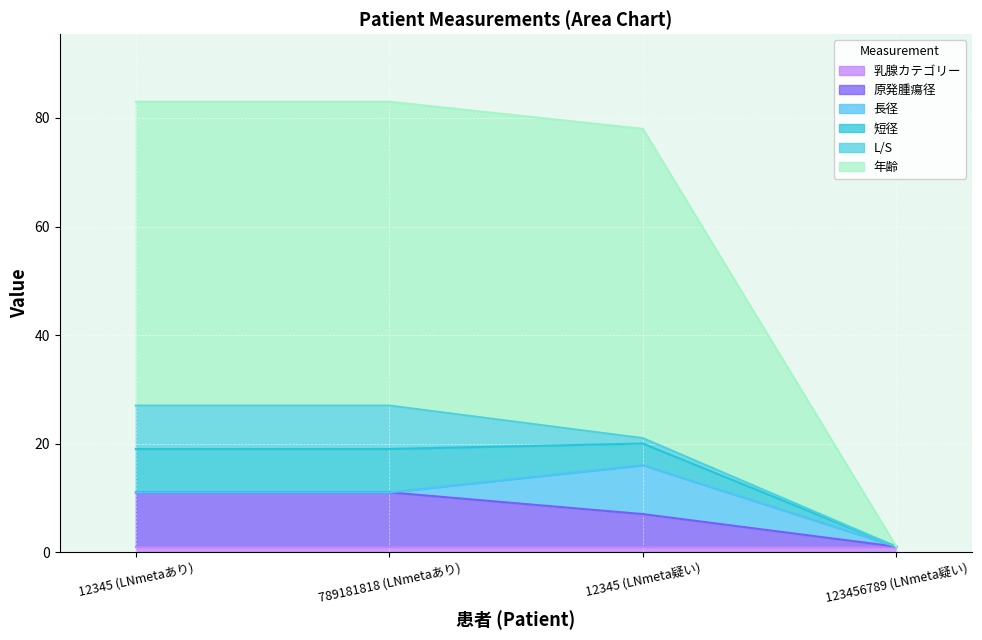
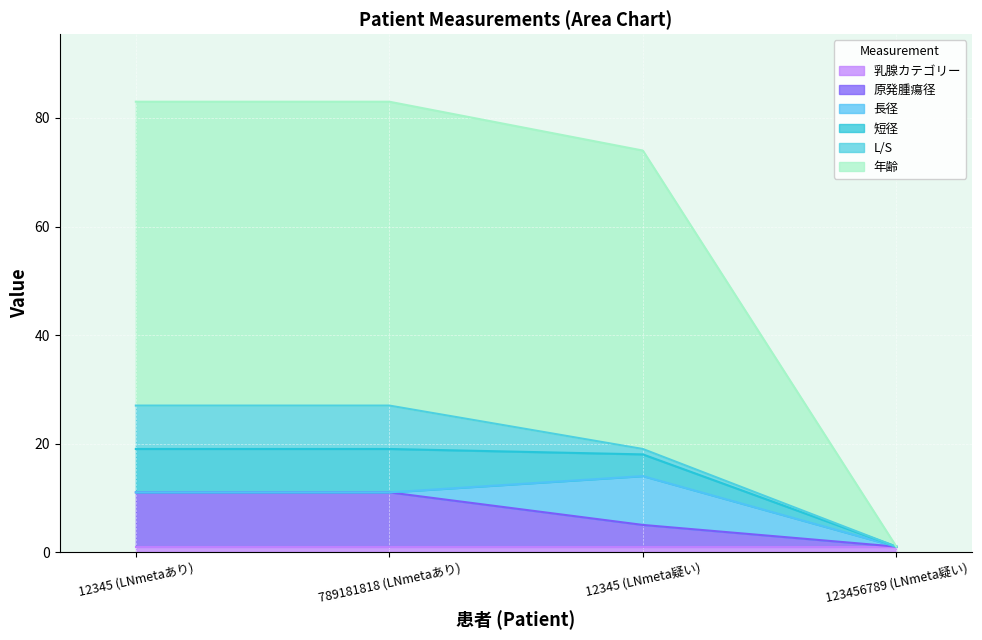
  {
    "乳腺カテゴリー": {
      "12345 (LNmetaあり)": 1,
      "789181818 (LNmetaあり)": 1,
      "12345 (LNmeta疑い)": 1
    },
    "原発腫瘍径": {
-     "12345 (LNmeta疑い)": 7
+     "12345 (LNmeta疑い)": 5
    },
    "年齢": {
-     "12345 (LNmeta疑い)": 57
+     "12345 (LNmeta疑い)": 55
    }
  }
